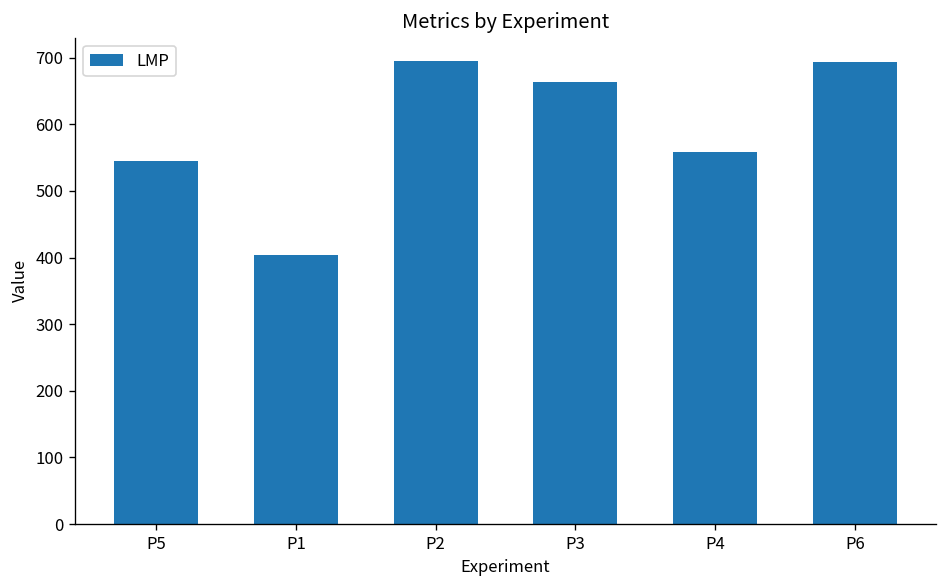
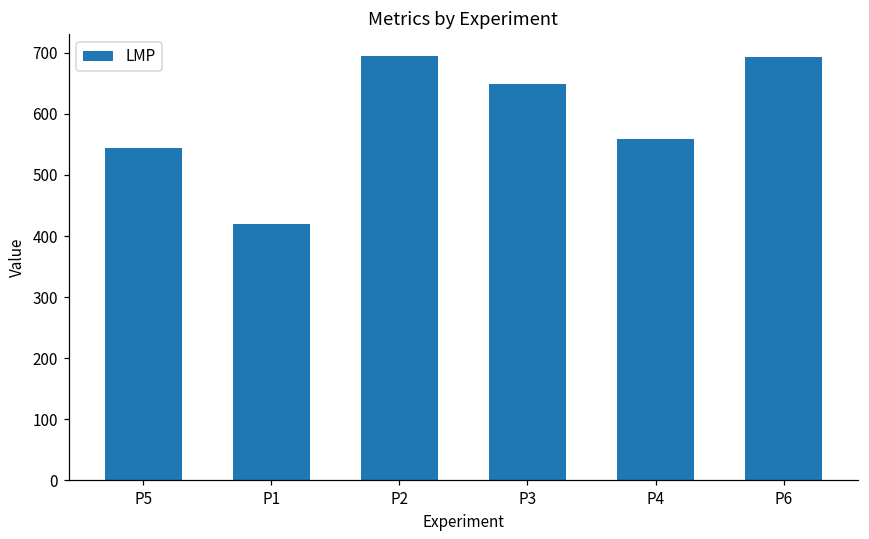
  {
    "P5": 540,
-   "P1": 400,
+   "P1": 420,
    "P2": 700,
-   "P3": 660,
+   "P3": 650,
    "P4": 560,
    "P6": 690
  }
